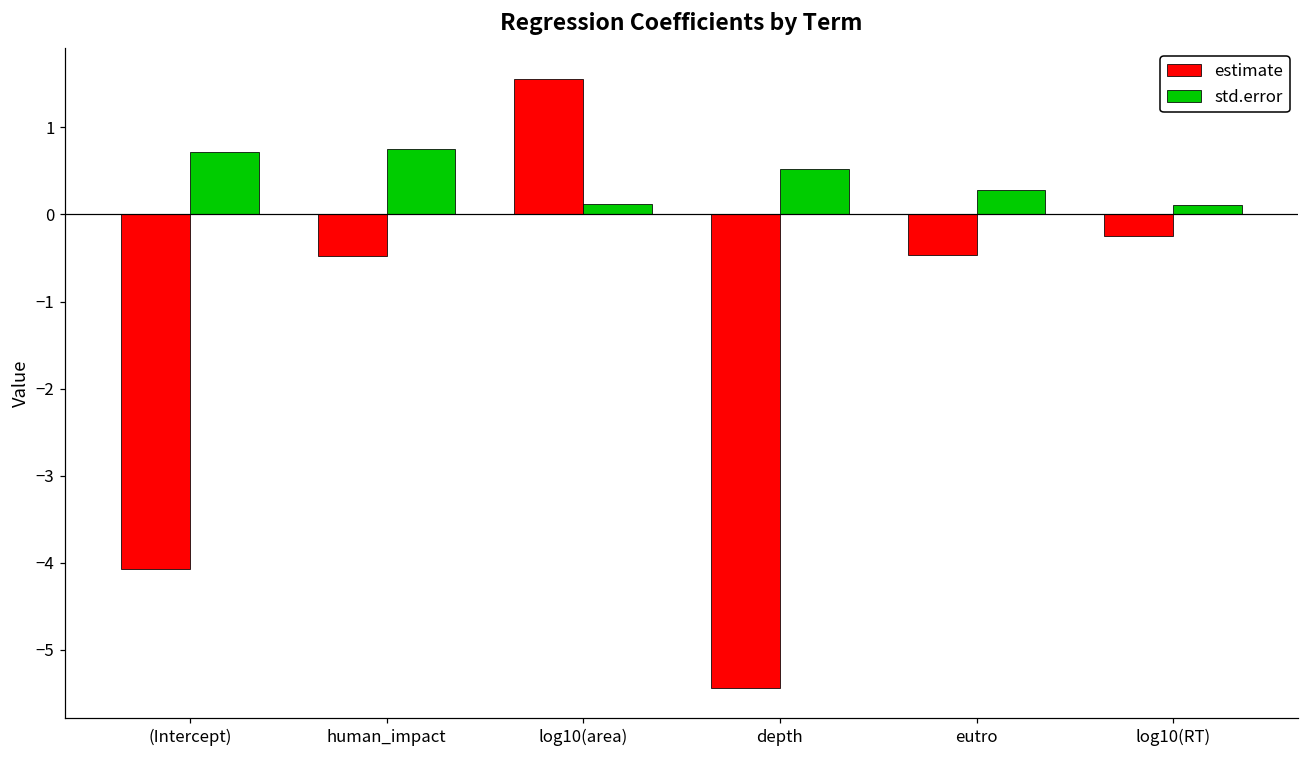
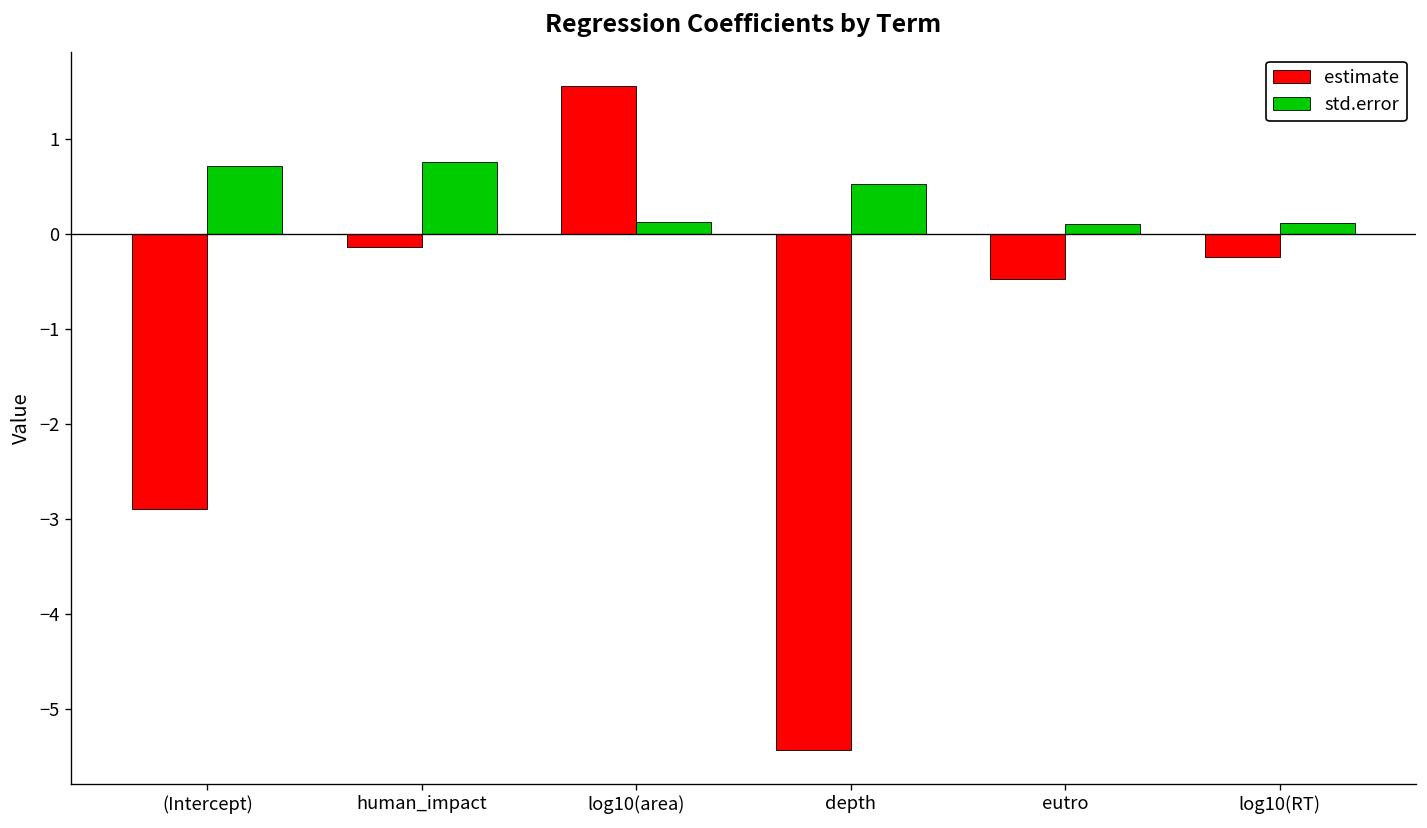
  {
    "estimate": {
-     "(Intercept)": -4.1,
-     "human_impact": -0.5,
+     "(Intercept)": -2.9,
+     "human_impact": -0.1,
      "log10(area)": 1.6,
      "depth": -5.4,
      "eutro": -0.5,
      "log10(RT)": -0.2
    },
    "std.error": {
      "(Intercept)": 0.7,
      "human_impact": 0.8,
      "log10(area)": 0.1,
      "depth": 0.5,
-     "eutro": 0.3,
+     "eutro": 0.1,
      "log10(RT)": 0.1
    }
  }
